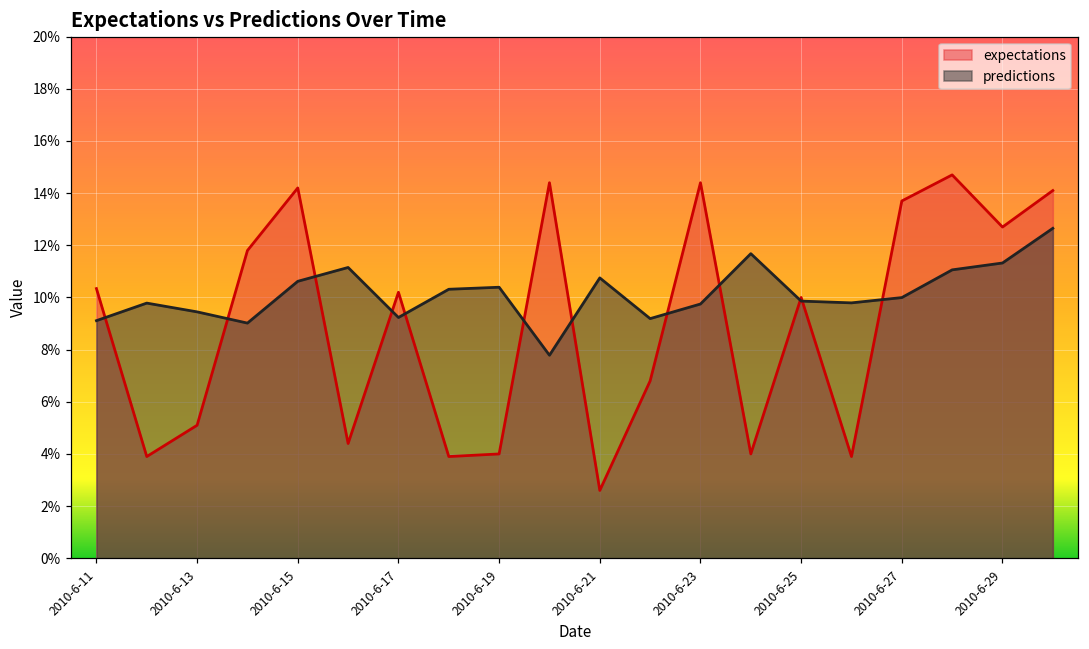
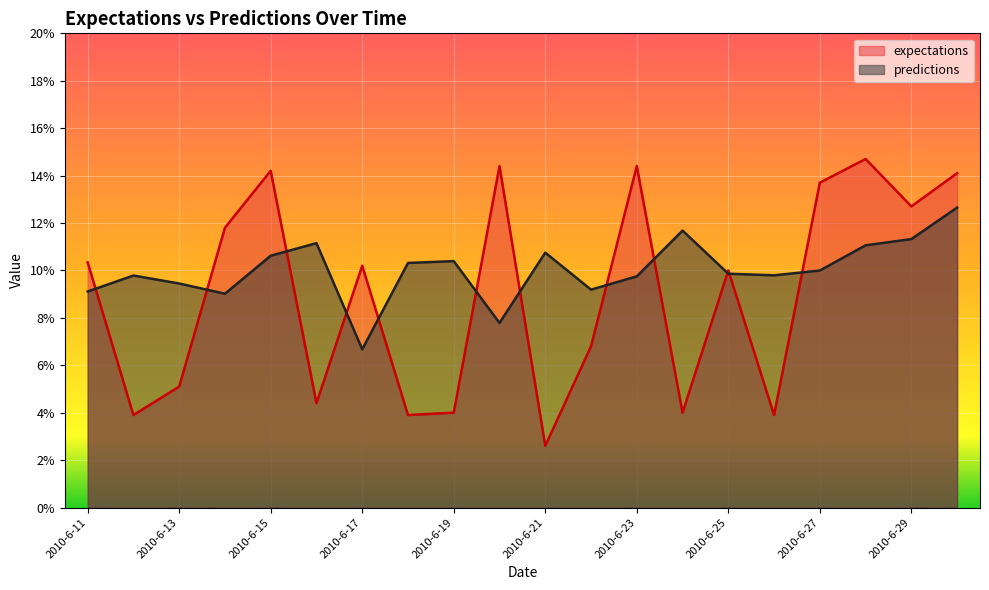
  {
    "expectations": {
      "2010-6-11": "10.3%",
      "2010-6-13": "5.1%",
      "2010-6-15": "14.2%",
      "2010-6-17": "10.2%",
      "2010-6-19": "4.0%",
      "2010-6-21": "2.6%",
      "2010-6-23": "14.4%",
      "2010-6-25": "10.0%",
      "2010-6-27": "13.7%",
      "2010-6-29": "12.7%"
    },
    "predictions": {
      "2010-6-11": "9.1%",
      "2010-6-13": "9.4%",
      "2010-6-15": "10.6%",
-     "2010-6-17": "9.2%",
+     "2010-6-17": "6.7%",
      "2010-6-19": "10.4%",
      "2010-6-21": "10.8%",
      "2010-6-23": "9.7%",
      "2010-6-25": "9.9%",
      "2010-6-27": "10.0%",
      "2010-6-29": "11.3%"
    }
  }
